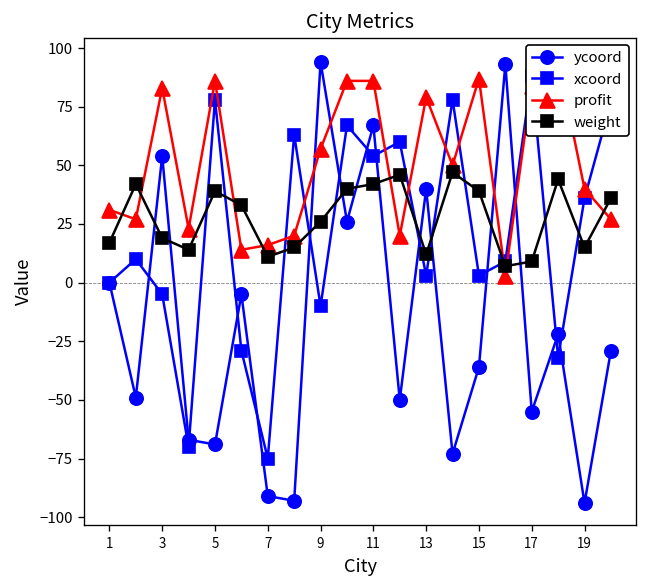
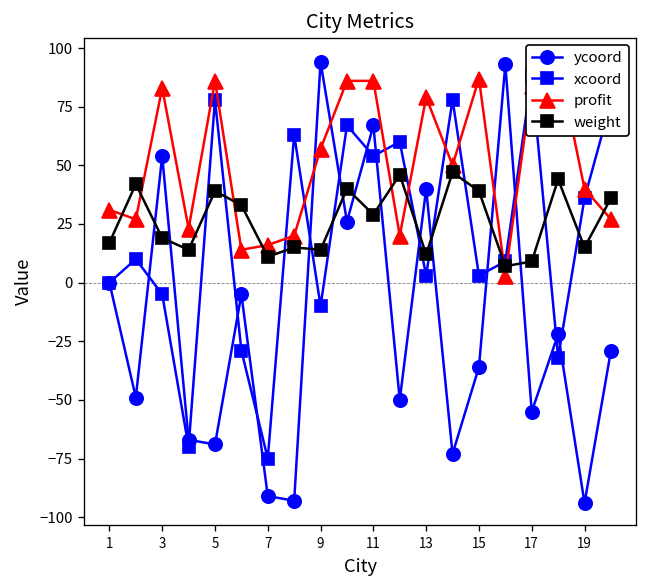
  {
    "profit": {
      "1": 31,
      "3": 83,
      "5": 86,
      "7": 16,
      "9": 57,
      "11": 86,
      "13": 79,
      "15": 87,
      "19": 40
    },
    "weight": {
      "1": 17,
      "3": 19,
      "5": 39,
      "7": 11,
-     "9": 26,
-     "11": 42,
+     "9": 14,
+     "11": 29,
      "13": 12,
      "15": 39,
      "17": 9,
      "19": 15
    }
  }
